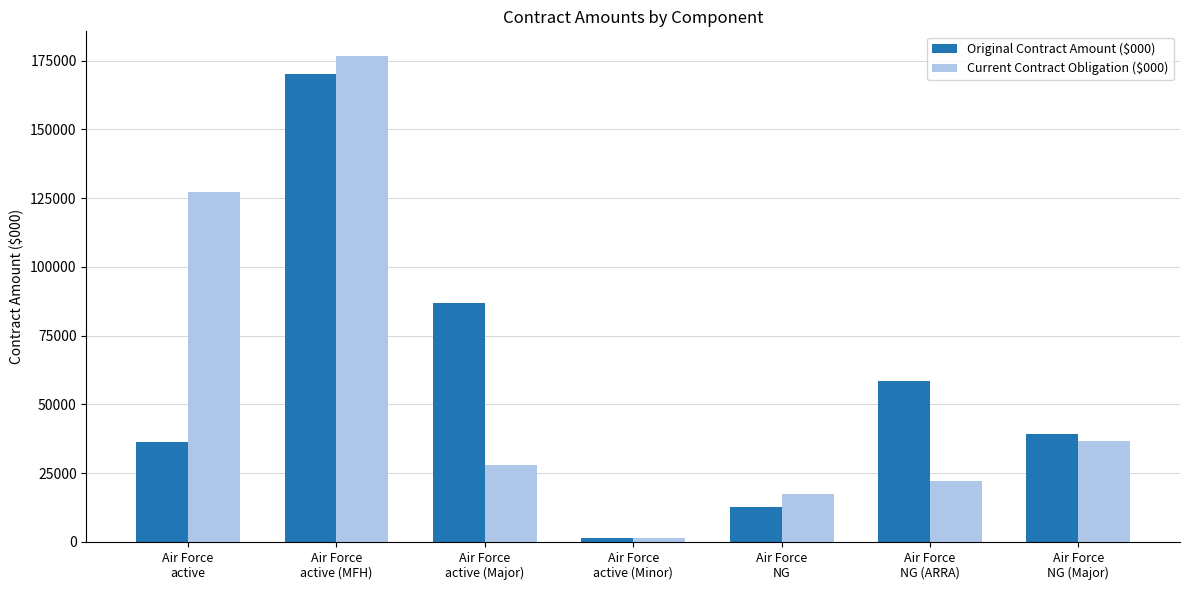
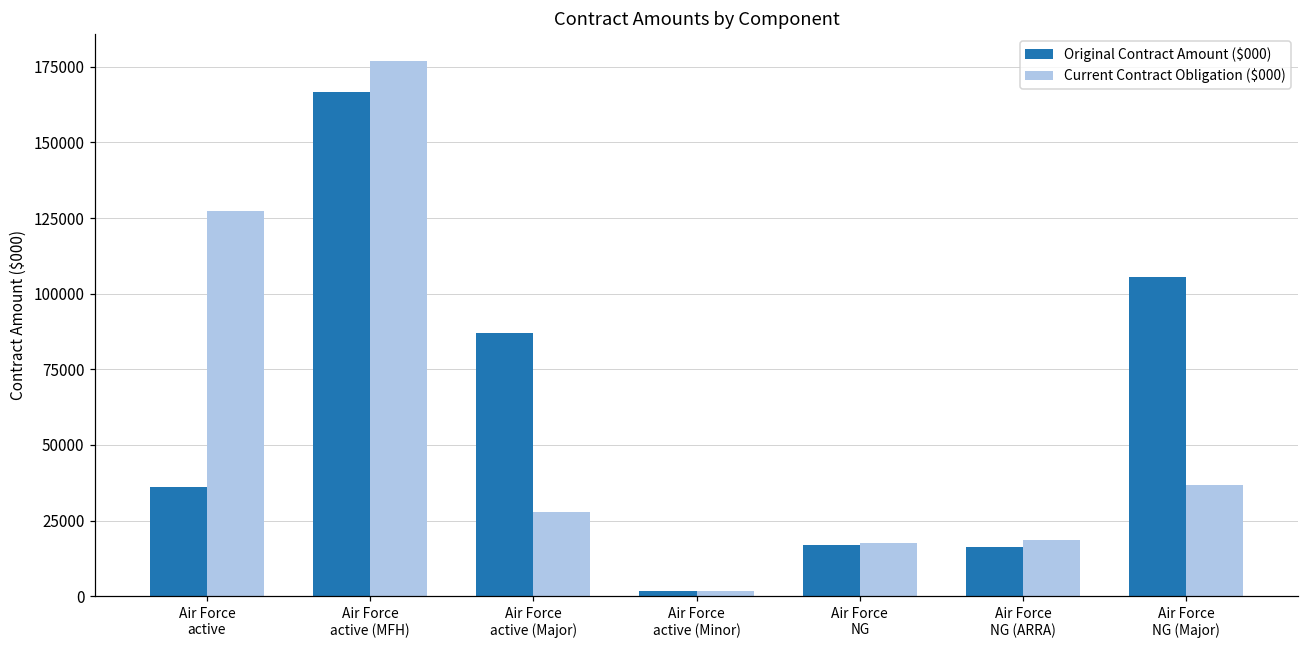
  {
    "Original Contract Amount ($000)": {
      "Air Force active": 36000,
-     "Air Force active (MFH)": 170000,
+     "Air Force active (MFH)": 167000,
      "Air Force active (Major)": 87000,
      "Air Force active (Minor)": 2000,
-     "Air Force NG": 13000,
-     "Air Force NG (ARRA)": 58000,
-     "Air Force NG (Major)": 39000
+     "Air Force NG": 17000,
+     "Air Force NG (ARRA)": 16000,
+     "Air Force NG (Major)": 106000
    },
    "Current Contract Obligation ($000)": {
      "Air Force active": 127000,
      "Air Force active (MFH)": 177000,
      "Air Force active (Major)": 28000,
      "Air Force active (Minor)": 2000,
      "Air Force NG": 18000,
-     "Air Force NG (ARRA)": 22000,
+     "Air Force NG (ARRA)": 19000,
      "Air Force NG (Major)": 37000
    }
  }
